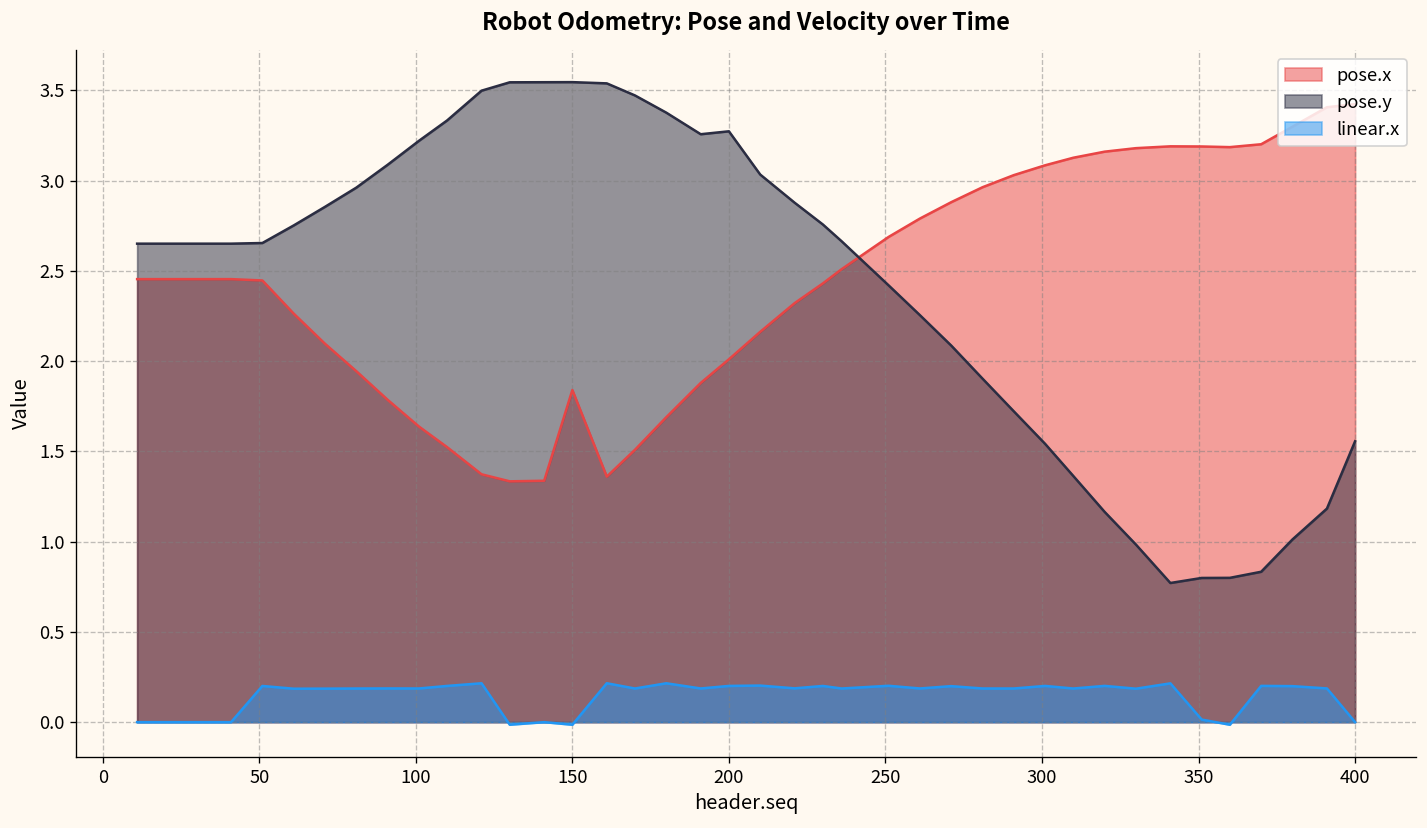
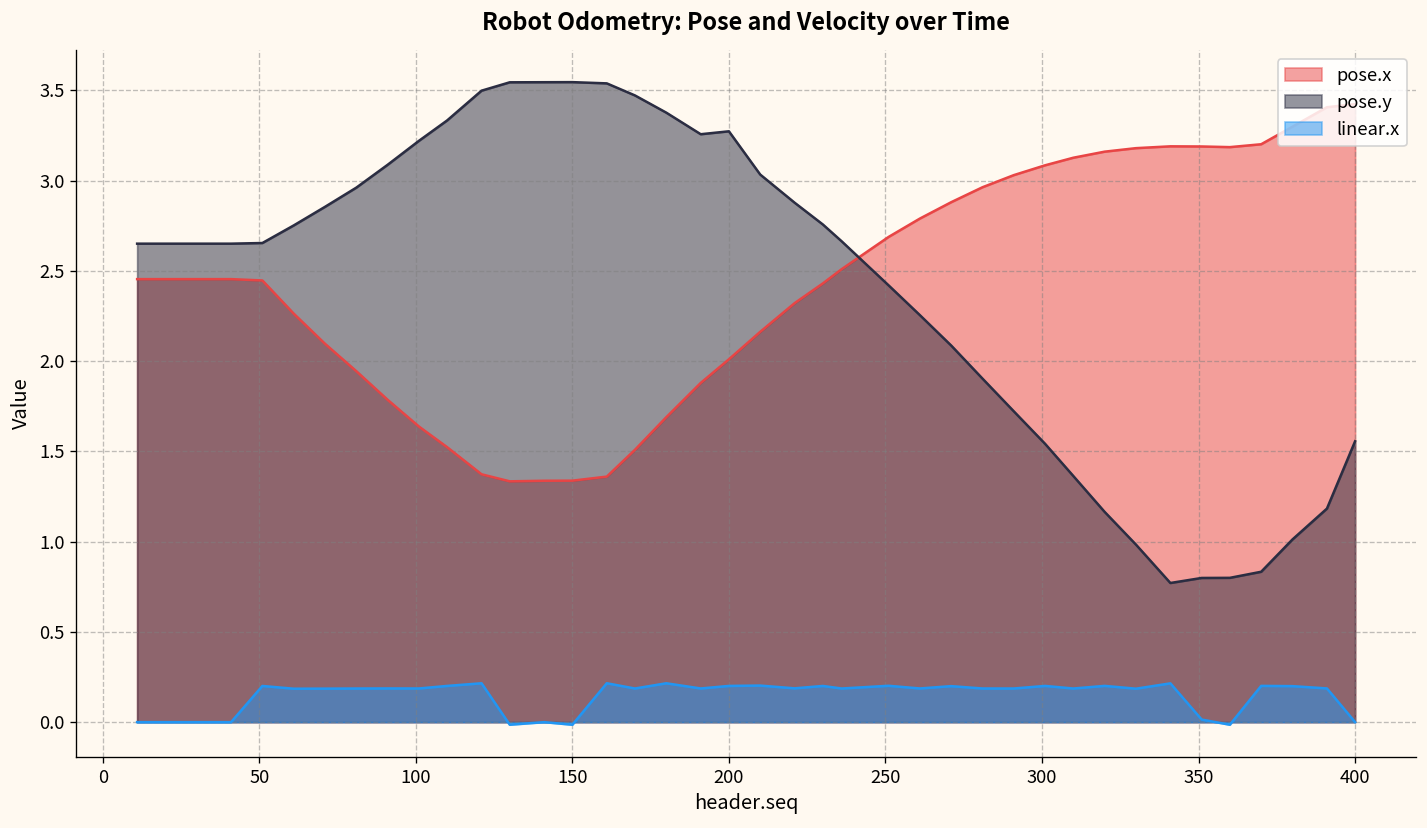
  {
    "pose.x": {
-     "150": 1.84,
+     "150": 1.34,
      "200": 2.01
    },
    "pose.y": {
      "150": 3.55,
      "200": 3.27,
      "400": 1.56
    }
  }
